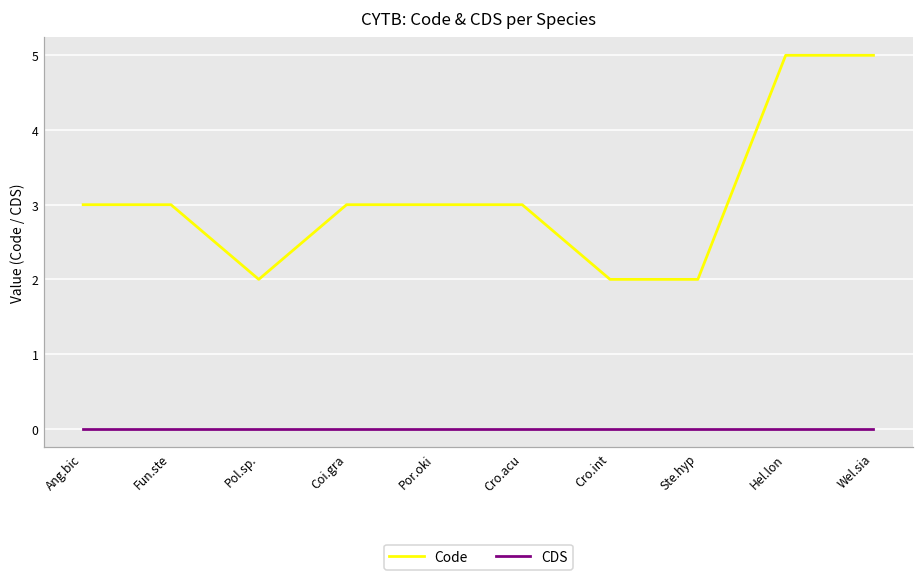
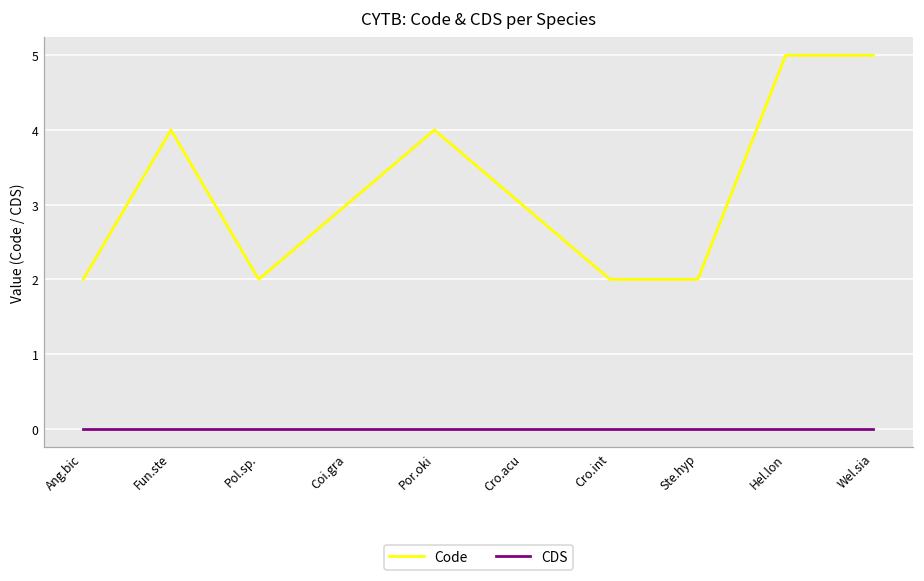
  {
    "Code": {
-     "Ang.bic": 3,
-     "Fun.ste": 3,
+     "Ang.bic": 2,
+     "Fun.ste": 4,
      "Pol.sp.": 2,
      "Coi.gra": 3,
-     "Por.oki": 3,
+     "Por.oki": 4,
      "Cro.acu": 3,
      "Cro.int": 2,
      "Ste.hyp": 2,
      "Hel.lon": 5,
      "Wel.sia": 5
    },
    "CDS": {
      "Ang.bic": 0,
      "Fun.ste": 0,
      "Pol.sp.": 0,
      "Coi.gra": 0,
      "Por.oki": 0,
      "Cro.acu": 0,
      "Cro.int": 0,
      "Ste.hyp": 0,
      "Hel.lon": 0,
      "Wel.sia": 0
    }
  }
